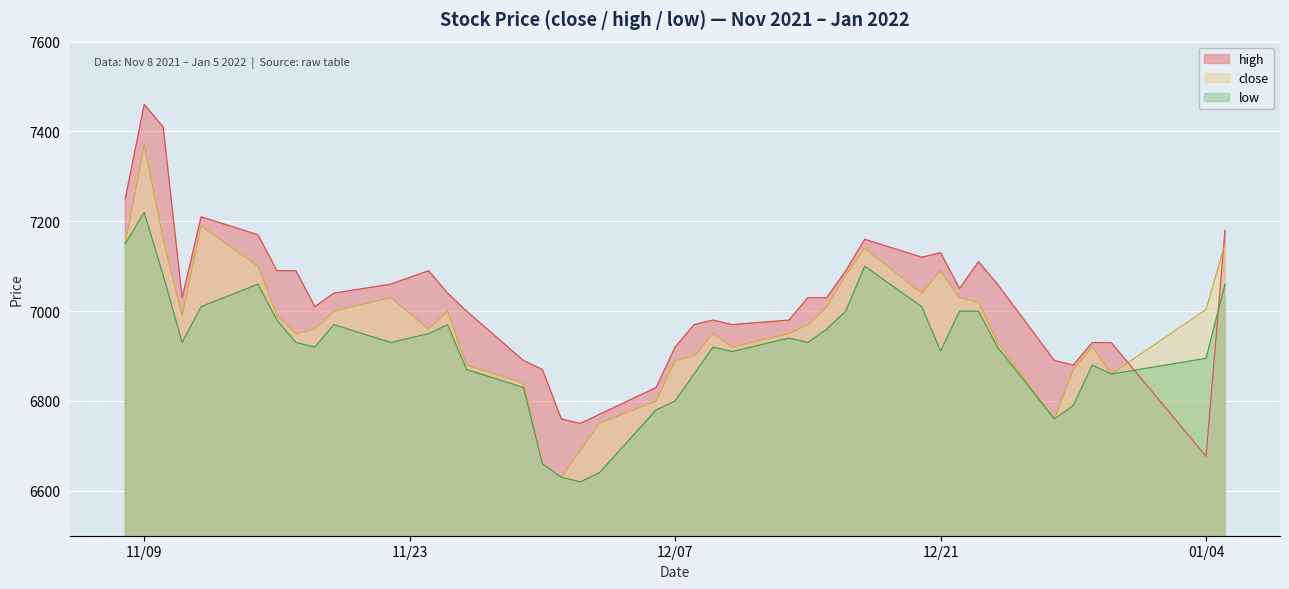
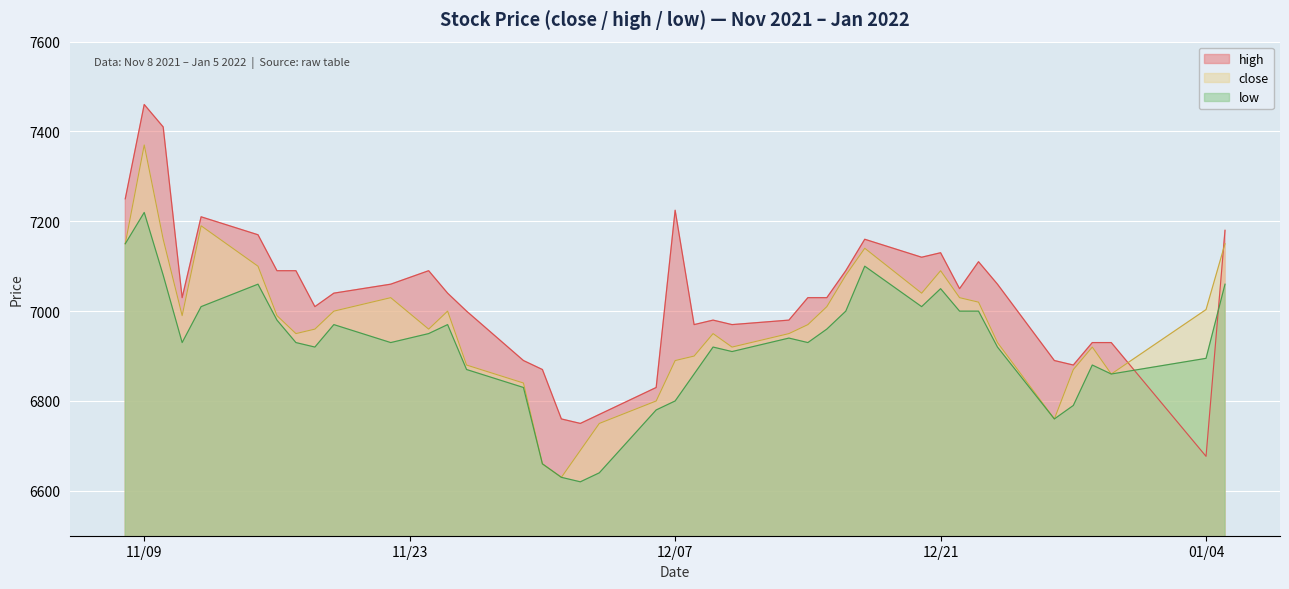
  {
    "high": {
      "11/09": 7460,
-     "12/07": 6920,
+     "12/07": 7220,
      "12/21": 7130,
      "01/04": 6680
    },
    "close": {
      "11/09": 7370,
      "12/07": 6890,
      "12/21": 7090,
      "01/04": 7000
    },
    "low": {
      "11/09": 7220,
      "12/07": 6800,
-     "12/21": 6910,
+     "12/21": 7050,
      "01/04": 6890
    }
  }
